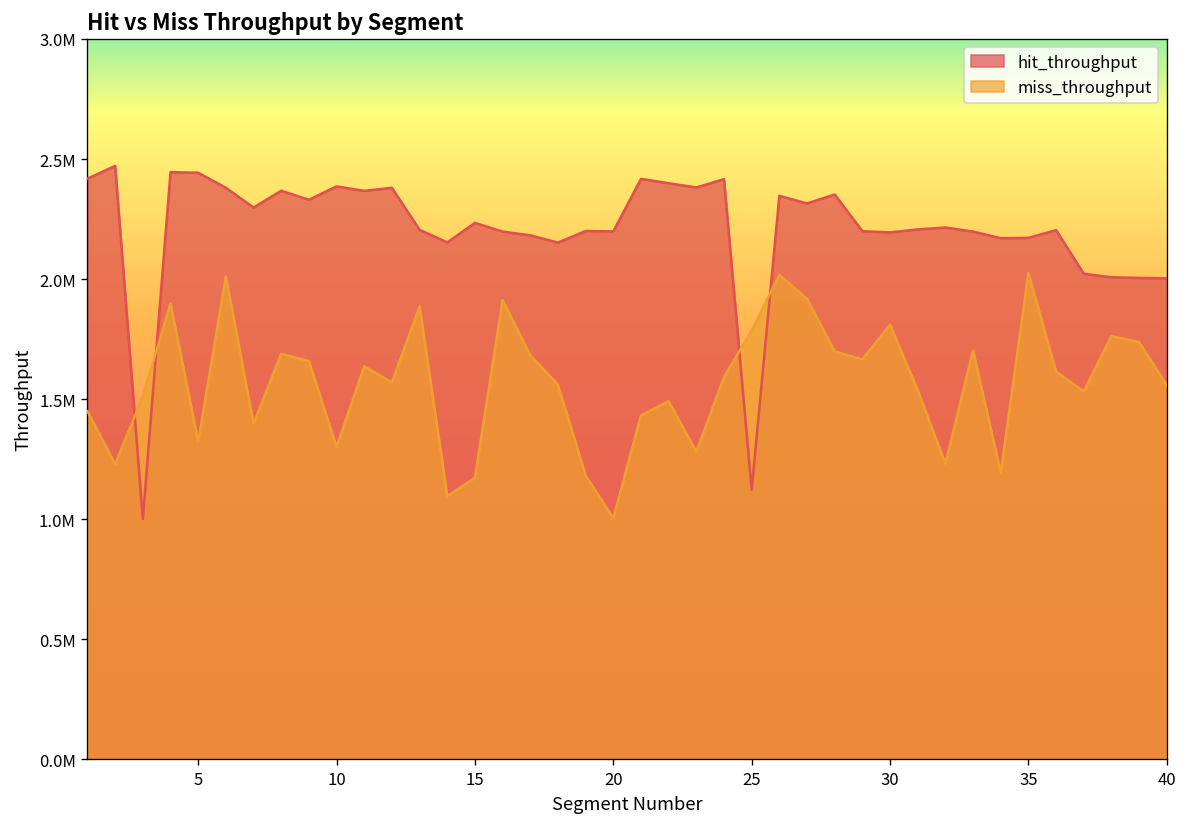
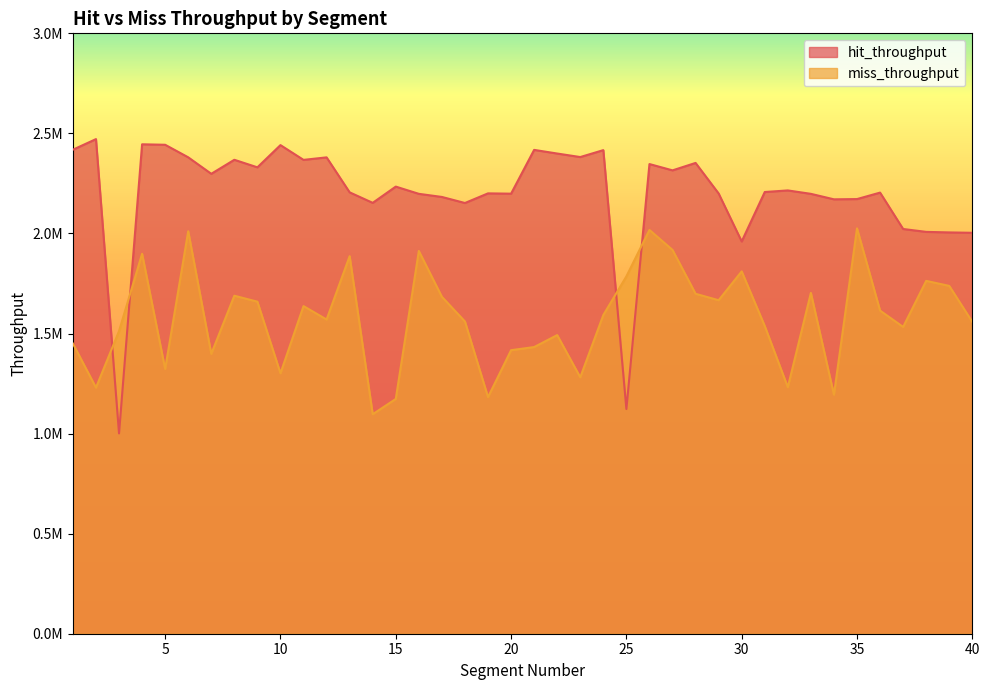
  {
    "hit_throughput": {
      "5": 2440000,
-     "10": 2390000,
+     "10": 2440000,
      "15": 2230000,
      "20": 2200000,
      "25": 1120000,
-     "30": 2190000,
+     "30": 1960000,
      "35": 2170000,
      "40": 2000000
    },
    "miss_throughput": {
      "5": 1320000,
      "10": 1300000,
      "15": 1170000,
-     "20": 1000000,
+     "20": 1420000,
      "25": 1790000,
      "30": 1810000,
      "35": 2030000,
      "40": 1560000
    }
  }
